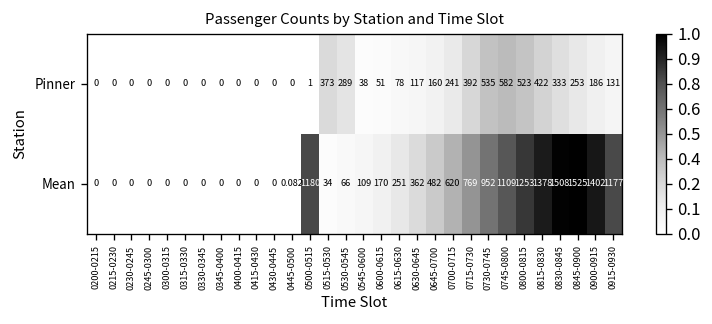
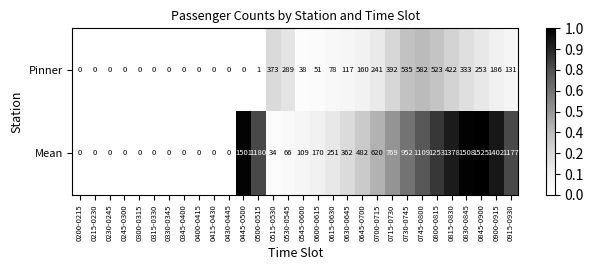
  {
    "Pinner": {
      "0200-0215": 0,
      "0215-0230": 0,
      "0230-0245": 0,
      "0245-0300": 0,
      "0300-0315": 0,
      "0315-0330": 0,
      "0330-0345": 0,
      "0345-0400": 0,
      "0400-0415": 0,
      "0415-0430": 0,
      "0430-0445": 0,
      "0445-0500": 0,
      "0500-0515": 1,
      "0515-0530": 373,
      "0530-0545": 289,
      "0545-0600": 38,
      "0600-0615": 51,
      "0615-0630": 78,
      "0630-0645": 117,
      "0645-0700": 160,
      "0700-0715": 241,
      "0715-0730": 392,
      "0730-0745": 535,
      "0745-0800": 582,
      "0800-0815": 523,
      "0815-0830": 422,
      "0830-0845": 333,
      "0845-0900": 253,
      "0900-0915": 186,
      "0915-0930": 131
    },
    "Mean": {
      "0200-0215": 0,
      "0215-0230": 0,
      "0230-0245": 0,
      "0245-0300": 0,
      "0300-0315": 0,
      "0315-0330": 0,
      "0330-0345": 0,
      "0345-0400": 0,
      "0400-0415": 0,
      "0415-0430": 0,
      "0430-0445": 0,
-     "0445-0500": 0.082,
+     "0445-0500": 1501,
      "0500-0515": 1180,
      "0515-0530": 34,
      "0530-0545": 66,
      "0545-0600": 109,
      "0600-0615": 170,
      "0615-0630": 251,
      "0630-0645": 362,
      "0645-0700": 482,
      "0700-0715": 620,
      "0715-0730": 769,
      "0730-0745": 952,
      "0745-0800": 1109,
      "0800-0815": 1253,
      "0815-0830": 1378,
      "0830-0845": 1508,
      "0845-0900": 1525,
      "0900-0915": 1402,
      "0915-0930": 1177
    }
  }
